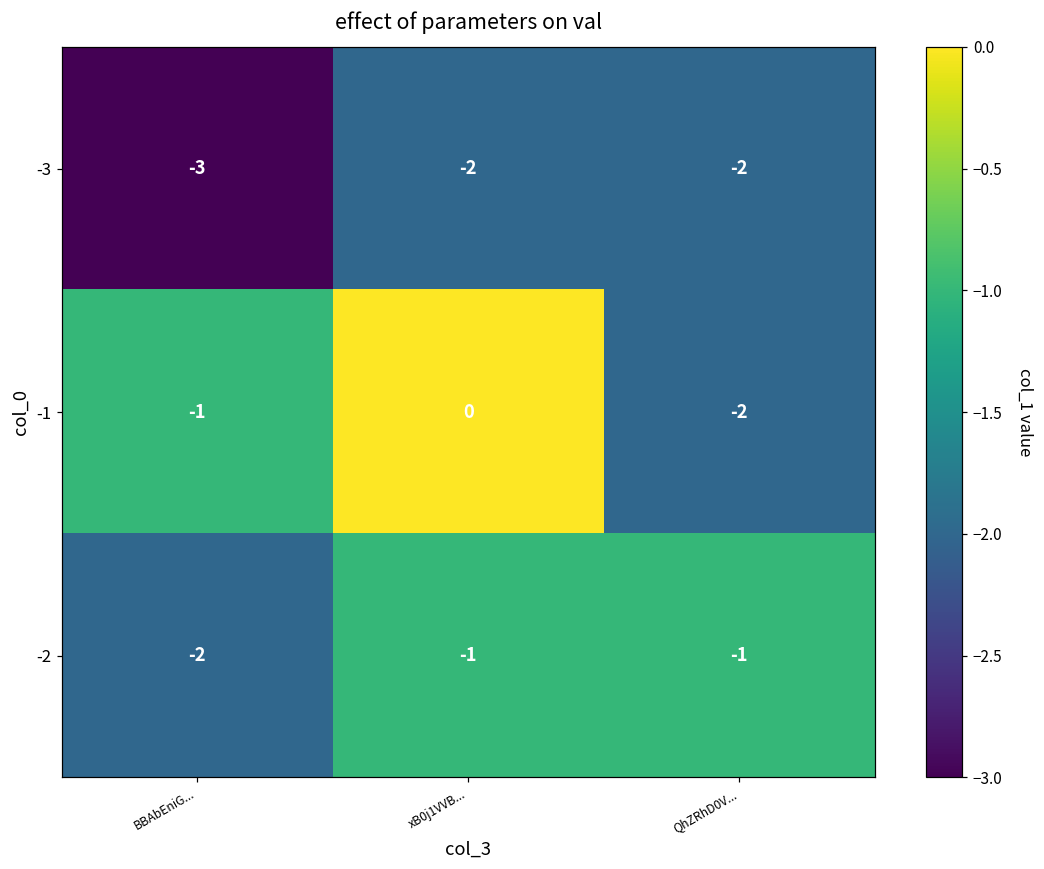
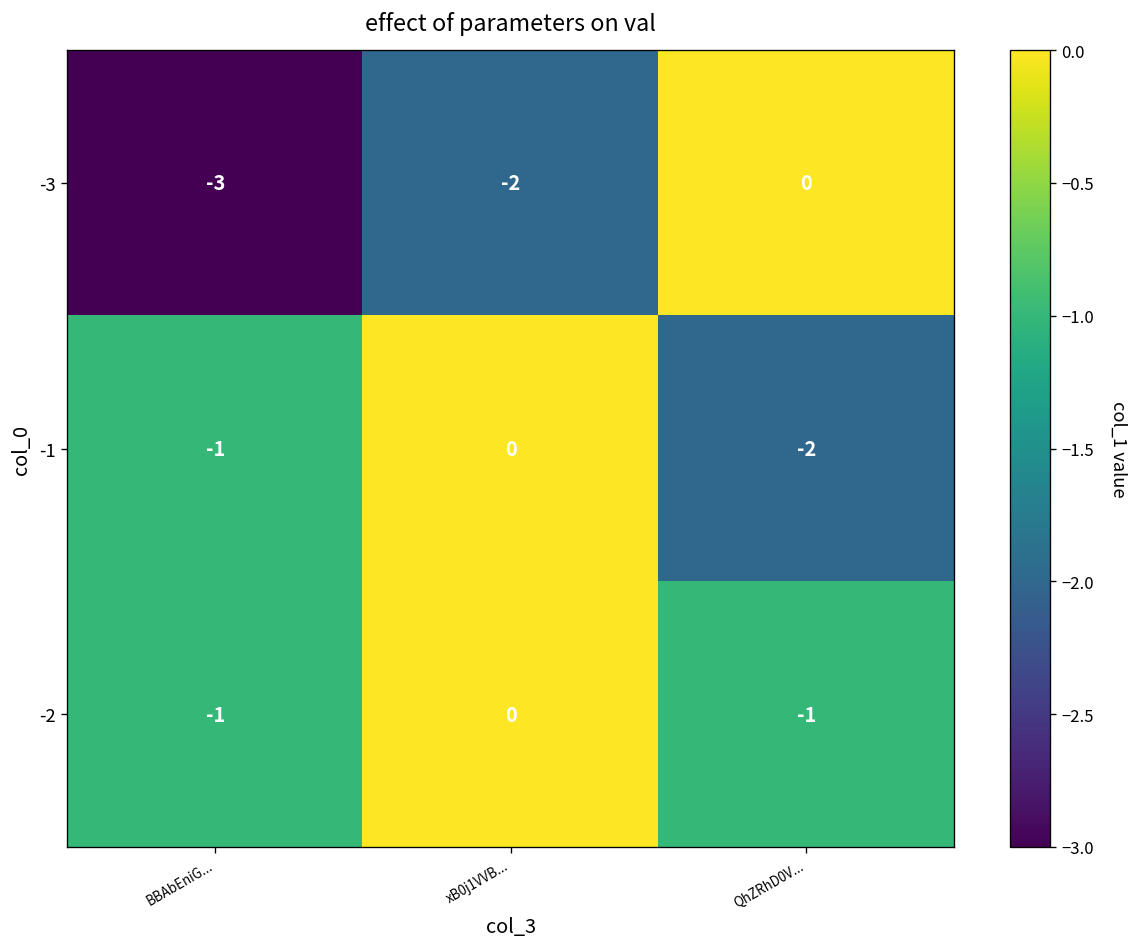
  {
    "-3": {
      "BBAbEniG...": -3,
      "xB0j1VVB...": -2,
-     "QhZRhD0V...": -2
+     "QhZRhD0V...": 0
    },
    "-1": {
      "BBAbEniG...": -1,
      "xB0j1VVB...": 0,
      "QhZRhD0V...": -2
    },
    "-2": {
-     "BBAbEniG...": -2,
-     "xB0j1VVB...": -1,
+     "BBAbEniG...": -1,
+     "xB0j1VVB...": 0,
      "QhZRhD0V...": -1
    }
  }
